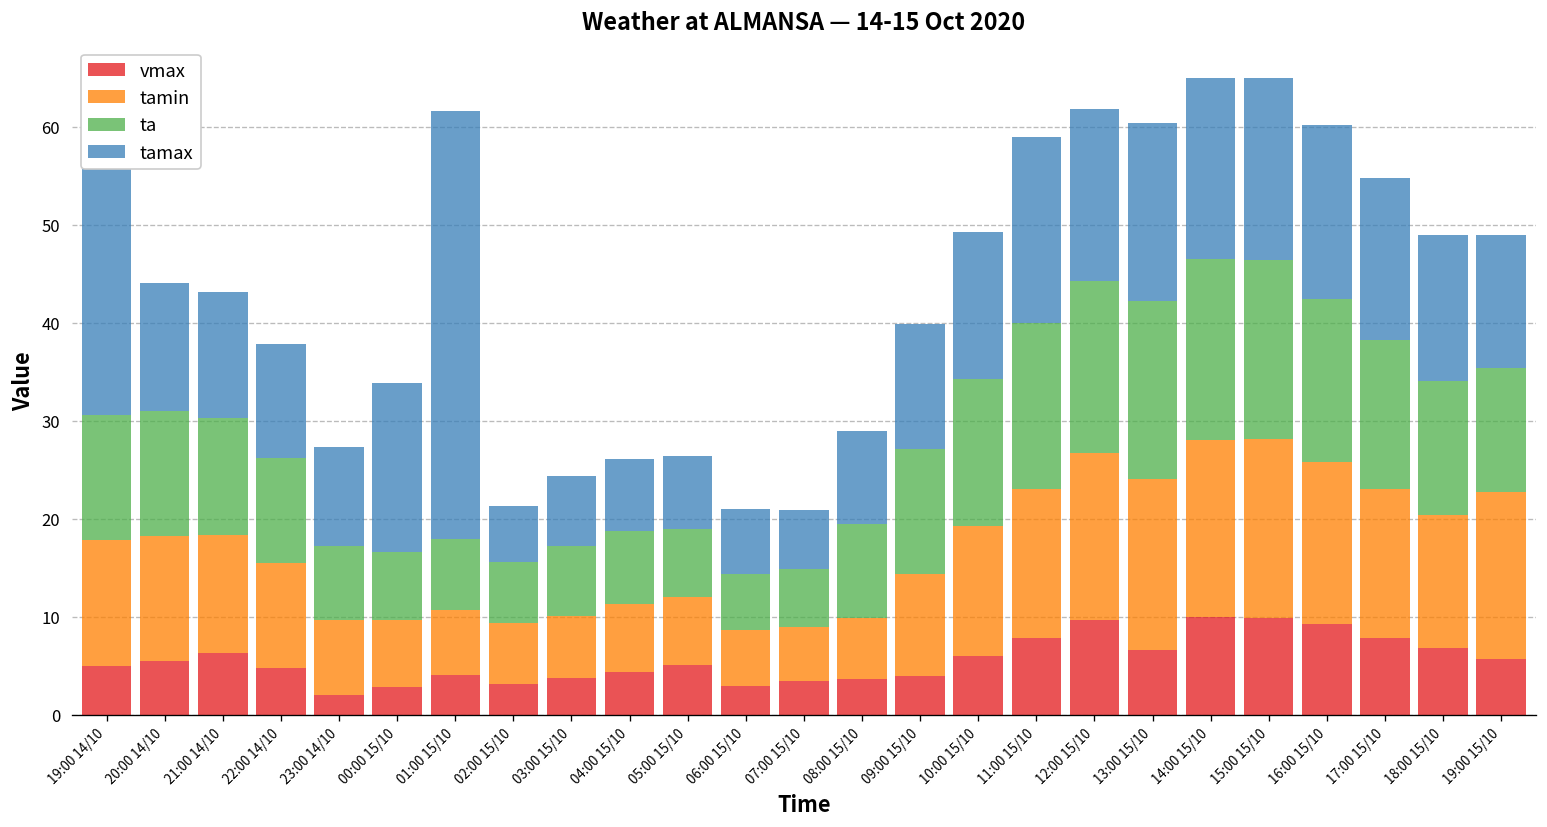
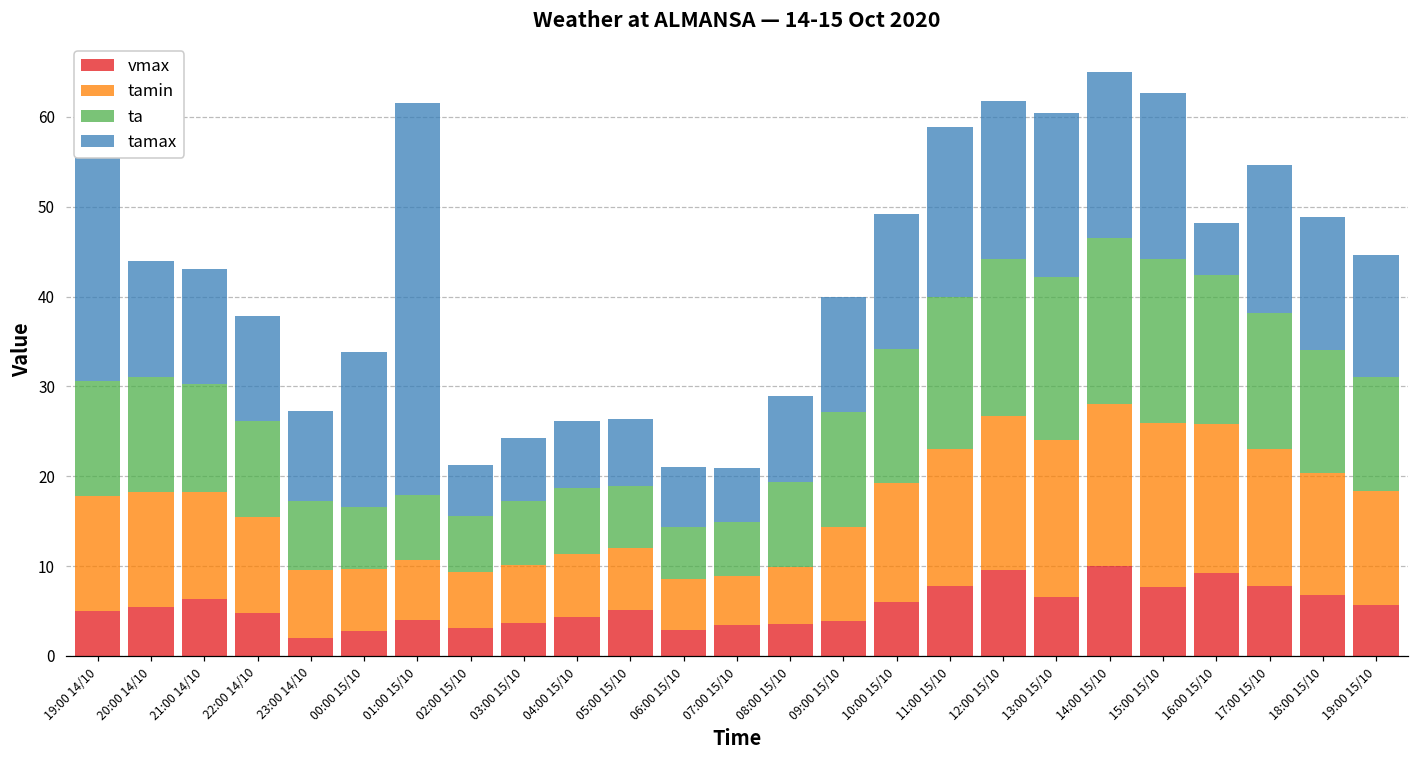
  {
    "vmax": {
      "19:00 14/10": 5,
      "20:00 14/10": 6,
      "21:00 14/10": 6,
      "22:00 14/10": 5,
      "23:00 14/10": 2,
      "00:00 15/10": 3,
      "01:00 15/10": 4,
      "02:00 15/10": 3,
      "03:00 15/10": 4,
      "04:00 15/10": 4,
      "05:00 15/10": 5,
      "06:00 15/10": 3,
      "07:00 15/10": 3,
      "08:00 15/10": 4,
      "09:00 15/10": 4,
      "10:00 15/10": 6,
      "11:00 15/10": 8,
      "12:00 15/10": 10,
      "13:00 15/10": 7,
      "14:00 15/10": 10,
-     "15:00 15/10": 10,
+     "15:00 15/10": 8,
      "16:00 15/10": 9,
      "17:00 15/10": 8,
      "18:00 15/10": 7,
      "19:00 15/10": 6
    },
    "tamin": {
      "19:00 14/10": 13,
      "20:00 14/10": 13,
      "21:00 14/10": 12,
      "22:00 14/10": 11,
      "23:00 14/10": 8,
      "00:00 15/10": 7,
      "01:00 15/10": 7,
      "02:00 15/10": 6,
      "03:00 15/10": 6,
      "04:00 15/10": 7,
      "05:00 15/10": 7,
      "06:00 15/10": 6,
      "07:00 15/10": 6,
      "08:00 15/10": 6,
      "09:00 15/10": 10,
      "10:00 15/10": 13,
      "11:00 15/10": 15,
      "12:00 15/10": 17,
      "13:00 15/10": 17,
      "14:00 15/10": 18,
      "15:00 15/10": 18,
      "16:00 15/10": 17,
      "17:00 15/10": 15,
      "18:00 15/10": 14,
-     "19:00 15/10": 17
+     "19:00 15/10": 13
    },
    "ta": {
      "19:00 14/10": 13,
      "20:00 14/10": 13,
      "21:00 14/10": 12,
      "22:00 14/10": 11,
      "23:00 14/10": 8,
      "00:00 15/10": 7,
      "01:00 15/10": 7,
      "02:00 15/10": 6,
      "03:00 15/10": 7,
      "04:00 15/10": 7,
      "05:00 15/10": 7,
      "06:00 15/10": 6,
      "07:00 15/10": 6,
      "08:00 15/10": 10,
      "09:00 15/10": 13,
      "10:00 15/10": 15,
      "11:00 15/10": 17,
      "12:00 15/10": 17,
      "13:00 15/10": 18,
      "14:00 15/10": 18,
      "15:00 15/10": 18,
      "16:00 15/10": 17,
      "17:00 15/10": 15,
      "18:00 15/10": 14,
      "19:00 15/10": 13
    },
    "tamax": {
      "20:00 14/10": 13,
      "21:00 14/10": 13,
      "22:00 14/10": 12,
      "23:00 14/10": 10,
      "00:00 15/10": 17,
      "01:00 15/10": 44,
      "02:00 15/10": 6,
      "03:00 15/10": 7,
      "04:00 15/10": 7,
      "05:00 15/10": 8,
      "06:00 15/10": 7,
      "07:00 15/10": 6,
      "08:00 15/10": 10,
      "09:00 15/10": 13,
      "10:00 15/10": 15,
      "11:00 15/10": 19,
      "12:00 15/10": 18,
      "13:00 15/10": 18,
      "14:00 15/10": 19,
      "15:00 15/10": 19,
-     "16:00 15/10": 18,
+     "16:00 15/10": 6,
      "17:00 15/10": 17,
      "18:00 15/10": 15,
      "19:00 15/10": 14
    }
  }
